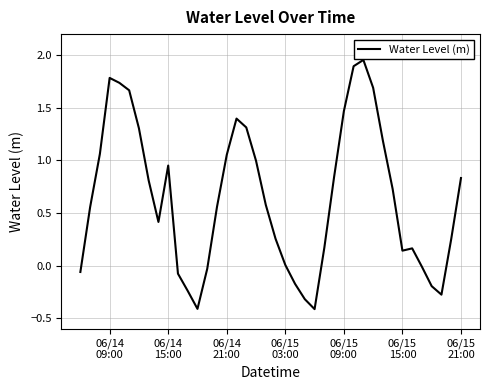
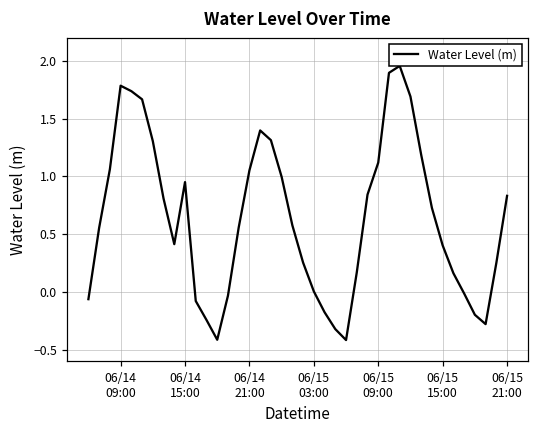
  {
    "06/14 09:00": 1.78,
    "06/14 15:00": 0.95,
    "06/14 21:00": 1.05,
    "06/15 03:00": 0.01,
-   "06/15 09:00": 1.47,
-   "06/15 15:00": 0.14,
+   "06/15 09:00": 1.12,
+   "06/15 15:00": 0.40,
    "06/15 21:00": 0.83
  }
